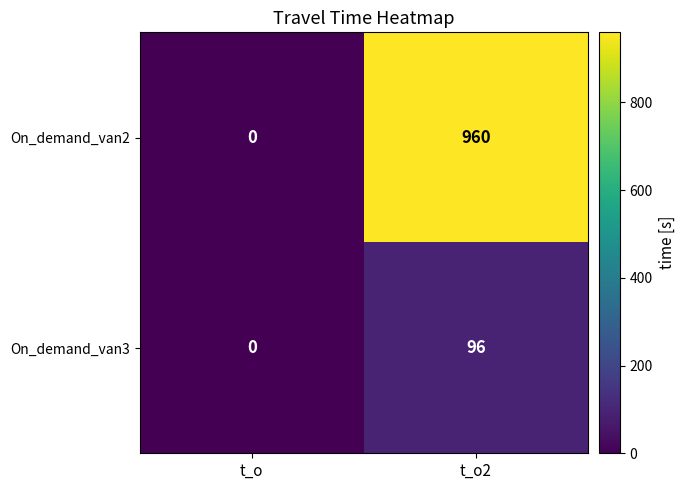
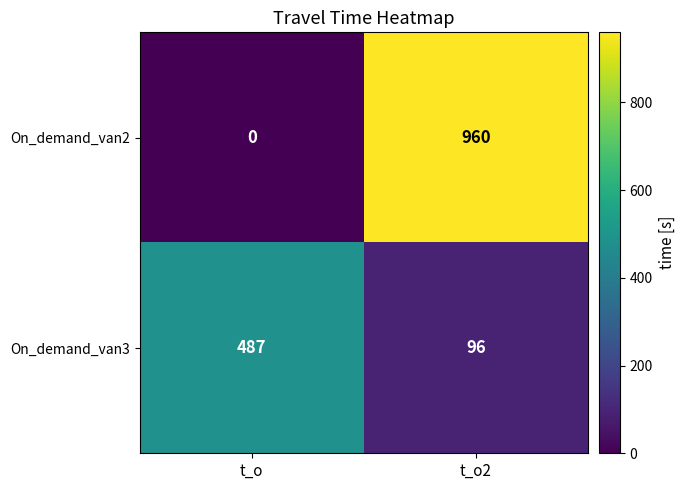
  {
    "On_demand_van2": {
      "t_o": 0,
      "t_o2": 960
    },
    "On_demand_van3": {
-     "t_o": 0,
+     "t_o": 487,
      "t_o2": 96
    }
  }
